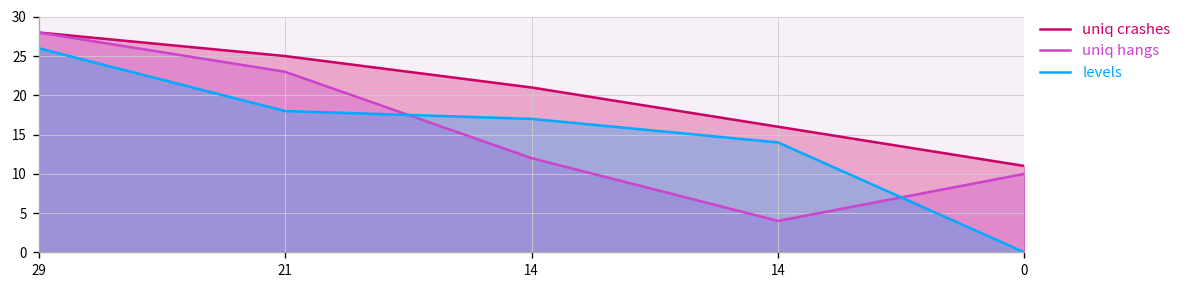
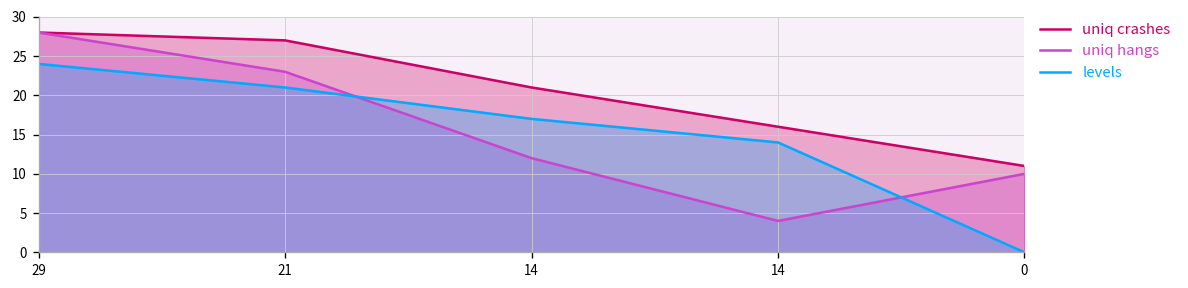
  {
    "uniq crashes": {
-     "21": 25,
+     "21": 27,
      "0": 11
    },
    "uniq hangs": {
      "21": 23,
      "0": 10
    },
    "levels": {
-     "29": 26,
-     "21": 18,
+     "29": 24,
+     "21": 21,
      "0": 0
    }
  }
